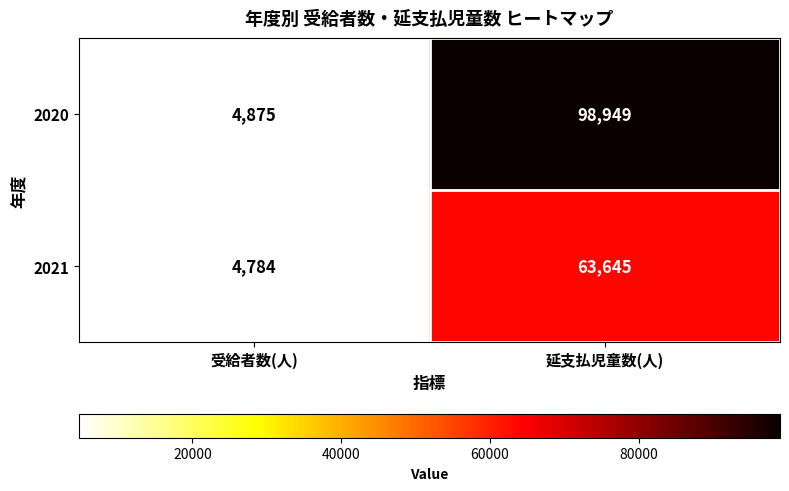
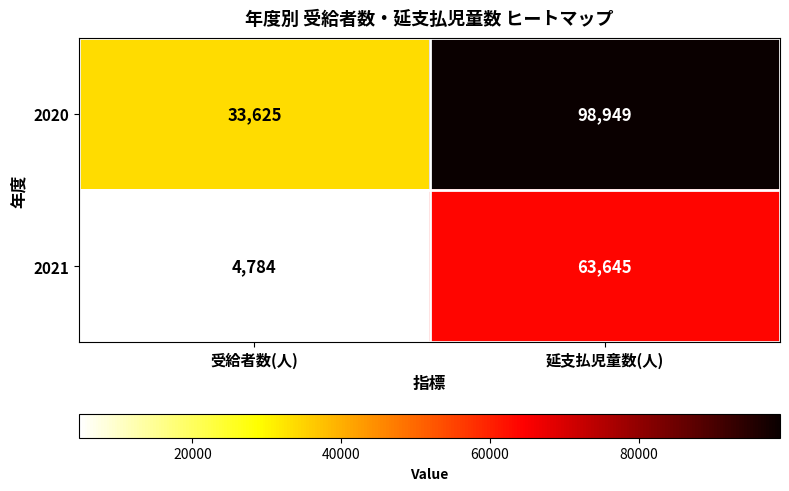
  {
    "2020": {
-     "受給者数(人)": "4,875",
+     "受給者数(人)": "33,625",
      "延支払児童数(人)": "98,949"
    },
    "2021": {
      "受給者数(人)": "4,784",
      "延支払児童数(人)": "63,645"
    }
  }
